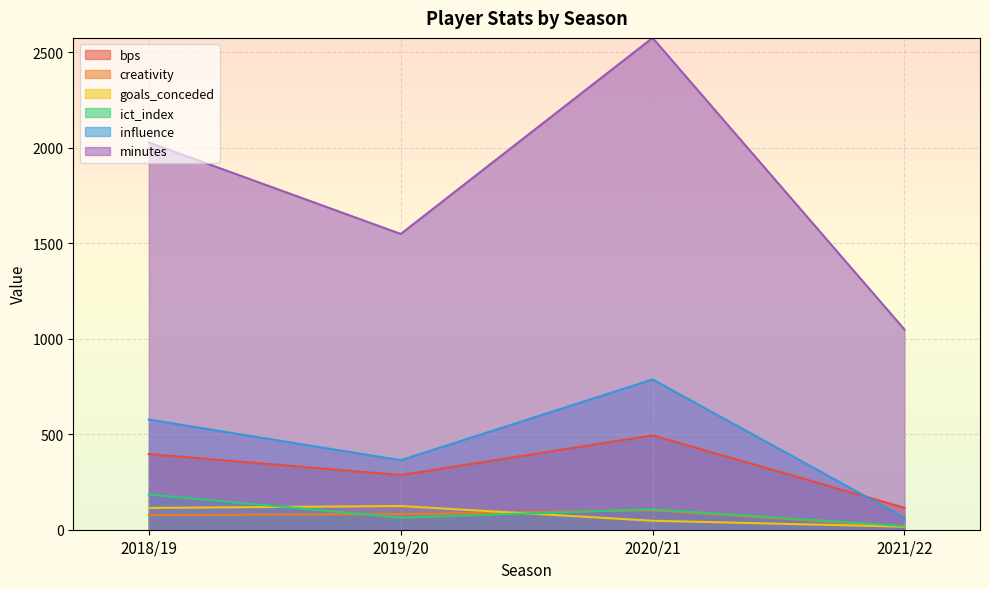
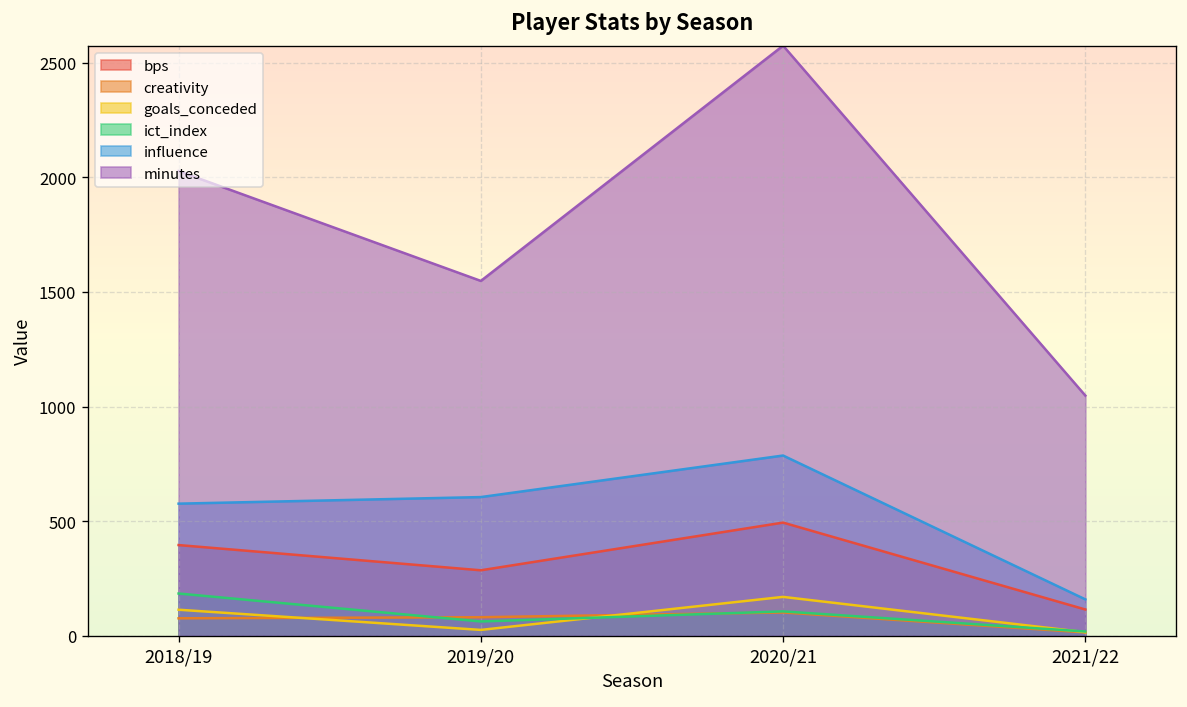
  {
    "goals_conceded": {
      "2018/19": 110,
-     "2019/20": 120,
-     "2020/21": 50
+     "2019/20": 30,
+     "2020/21": 170
    },
    "ict_index": {
      "2018/19": 180,
      "2019/20": 60
    },
    "influence": {
      "2018/19": 580,
-     "2019/20": 360,
+     "2019/20": 610,
      "2020/21": 790,
-     "2021/22": 60
+     "2021/22": 160
    },
    "minutes": {
      "2019/20": 1550,
      "2020/21": 2570,
      "2021/22": 1050
    }
  }
